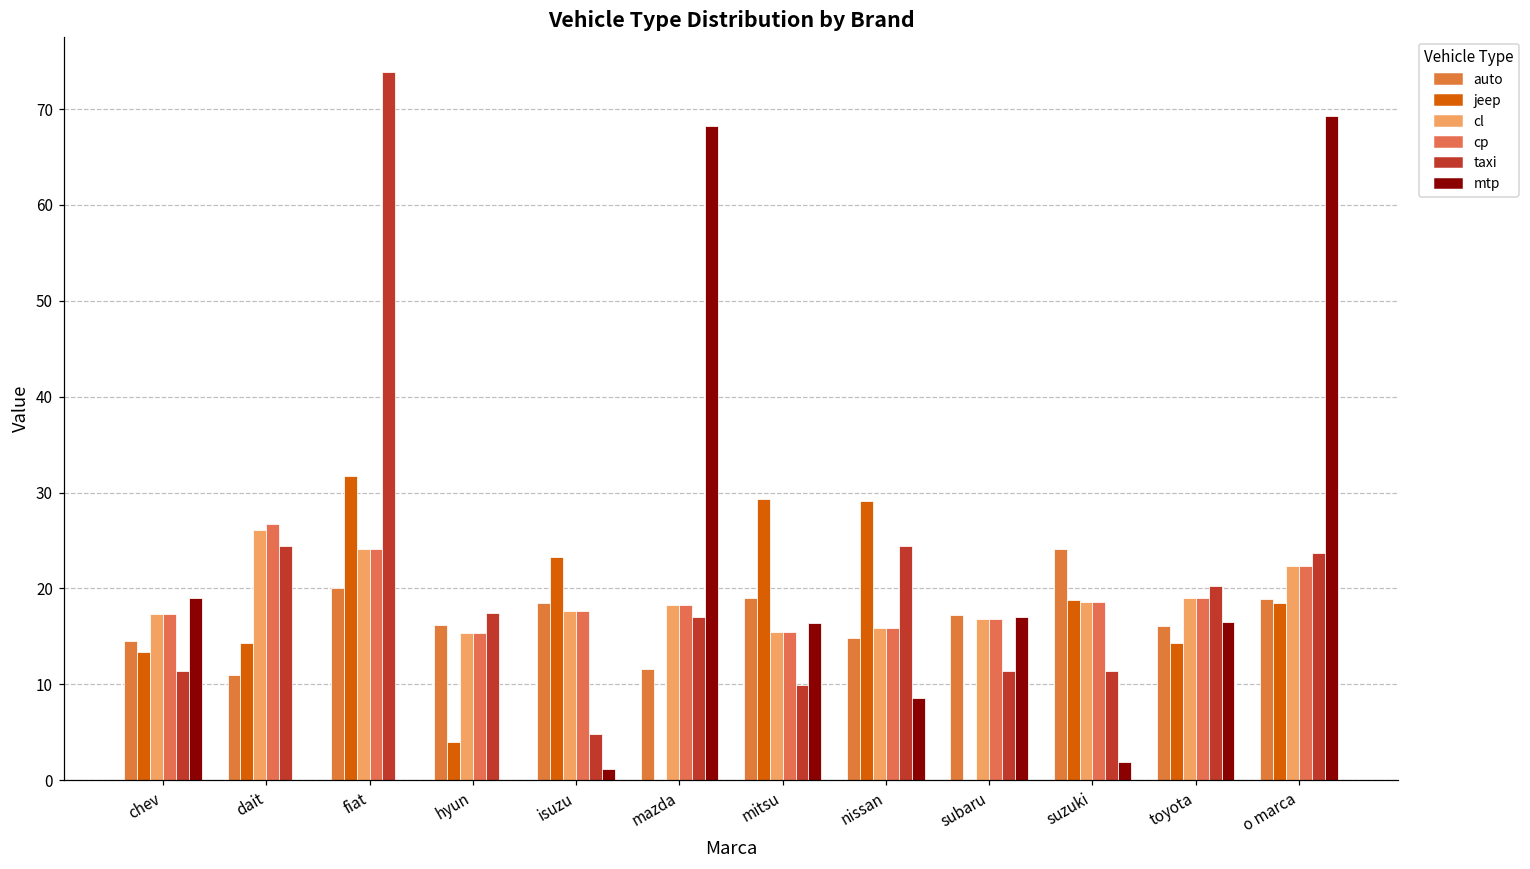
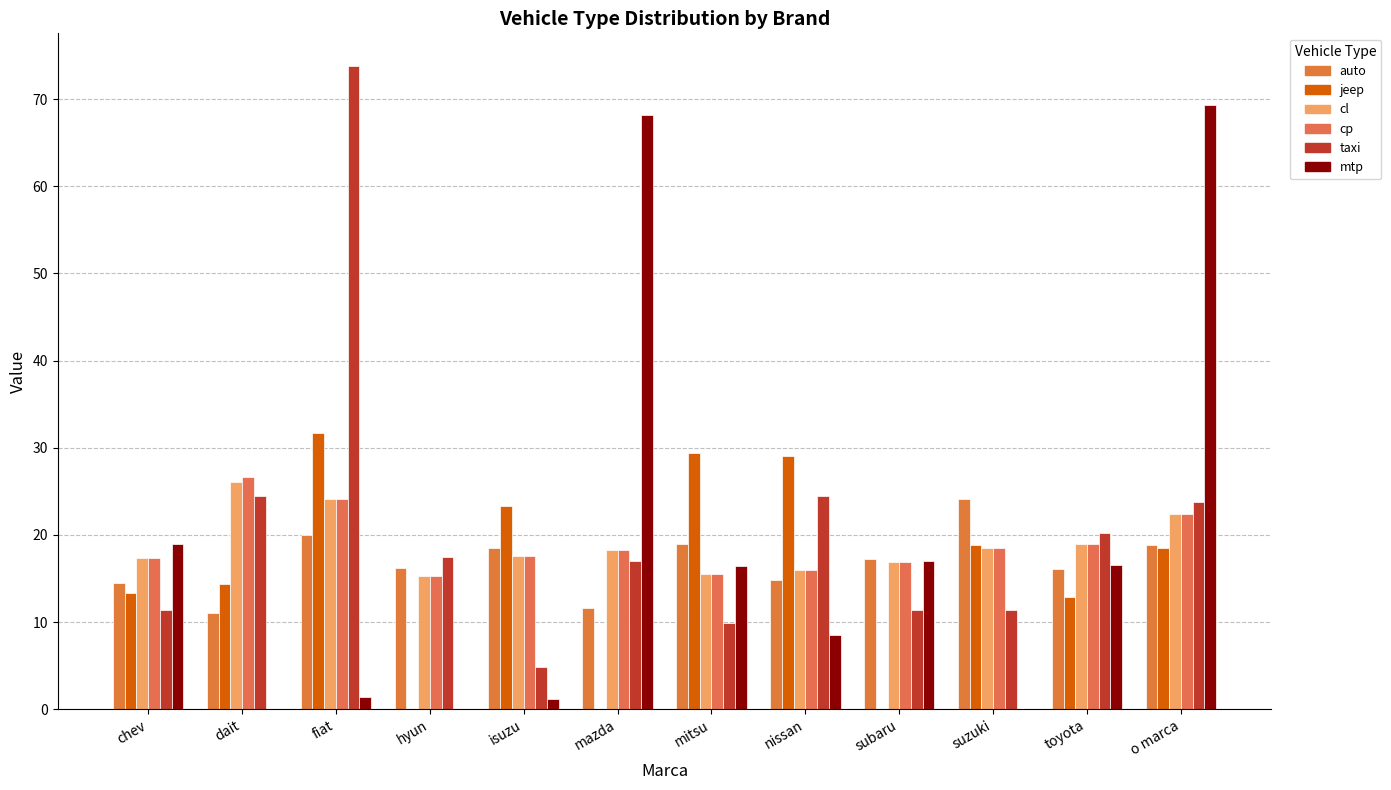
  {
    "jeep": {
      "chev": 13,
      "dait": 14,
      "fiat": 32,
-     "hyun": 4,
+     "hyun": 0,
      "isuzu": 23,
      "mazda": 0,
      "mitsu": 29,
      "nissan": 29,
      "subaru": 0,
      "suzuki": 19,
-     "toyota": 14,
+     "toyota": 13,
      "o marca": 19
    },
    "taxi": {
      "chev": 11,
      "dait": 24,
      "fiat": 74,
      "hyun": 17,
      "isuzu": 5,
      "mazda": 17,
      "mitsu": 10,
      "nissan": 24,
      "subaru": 11,
      "suzuki": 11,
      "toyota": 20,
      "o marca": 24
    },
    "mtp": {
      "chev": 19,
      "dait": 0,
-     "fiat": 0,
+     "fiat": 1,
      "hyun": 0,
      "isuzu": 1,
      "mazda": 68,
      "mitsu": 16,
      "nissan": 9,
      "subaru": 17,
-     "suzuki": 2,
+     "suzuki": 0,
      "toyota": 17,
      "o marca": 69
    }
  }
